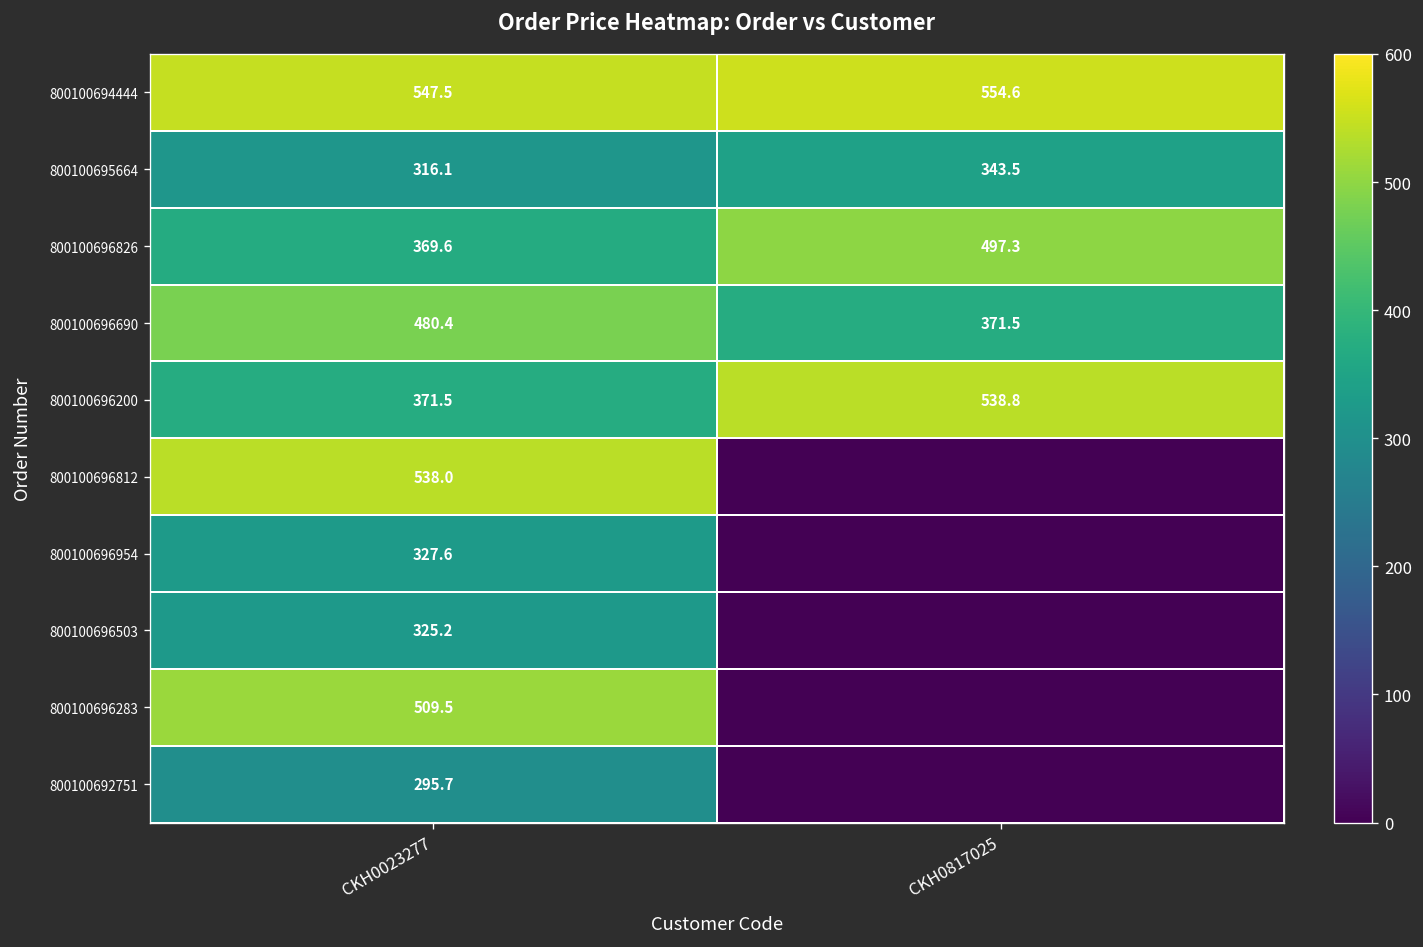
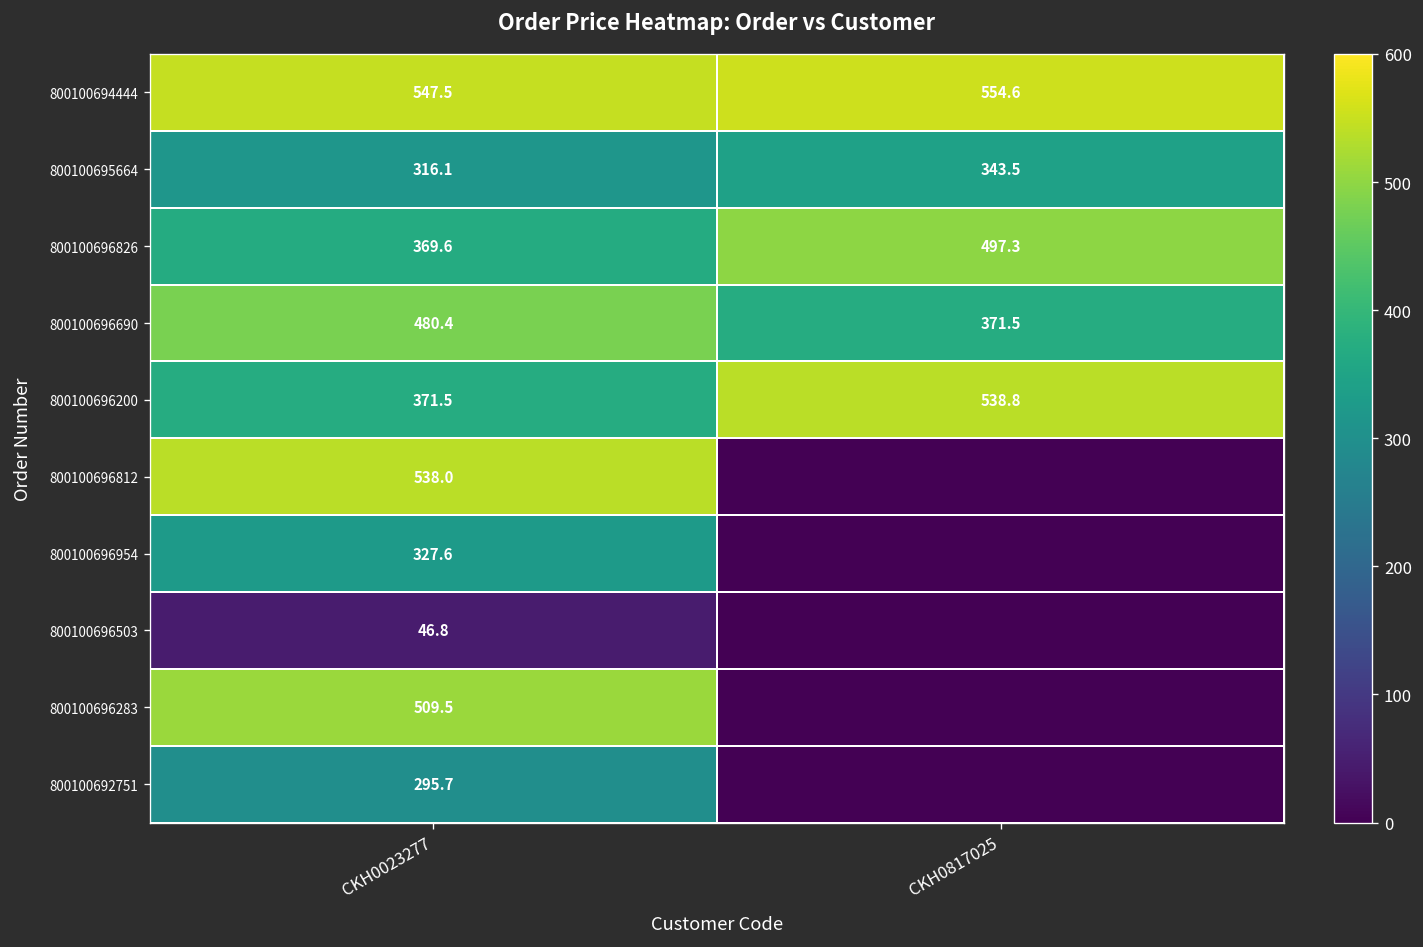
  {
    "800100694444": {
      "CKH0023277": 547.5,
      "CKH0817025": 554.6
    },
    "800100695664": {
      "CKH0023277": 316.1,
      "CKH0817025": 343.5
    },
    "800100696826": {
      "CKH0023277": 369.6,
      "CKH0817025": 497.3
    },
    "800100696690": {
      "CKH0023277": 480.4,
      "CKH0817025": 371.5
    },
    "800100696200": {
      "CKH0023277": 371.5,
      "CKH0817025": 538.8
    },
    "800100696812": {
      "CKH0023277": 538.0
    },
    "800100696954": {
      "CKH0023277": 327.6
    },
    "800100696503": {
-     "CKH0023277": 325.2
+     "CKH0023277": 46.8
    },
    "800100696283": {
      "CKH0023277": 509.5
    },
    "800100692751": {
      "CKH0023277": 295.7
    }
  }
